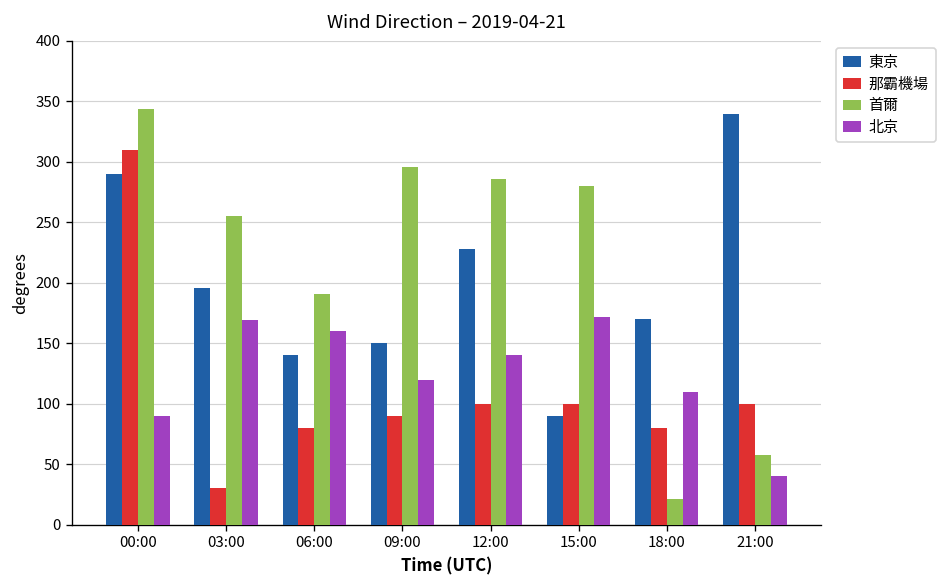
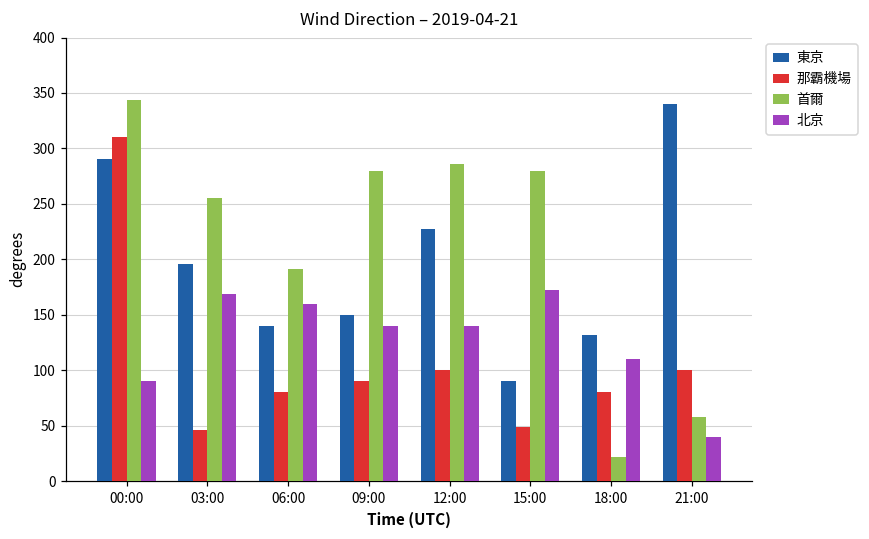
  {
    "東京": {
      "00:00": 290,
      "03:00": 196,
      "06:00": 140,
      "09:00": 150,
      "12:00": 228,
      "15:00": 90,
-     "18:00": 170,
+     "18:00": 132,
      "21:00": 340
    },
    "那霸機場": {
      "00:00": 310,
-     "03:00": 30,
+     "03:00": 46,
      "06:00": 80,
      "09:00": 90,
      "12:00": 100,
-     "15:00": 100,
+     "15:00": 49,
      "18:00": 80,
      "21:00": 100
    },
    "首爾": {
      "00:00": 344,
      "03:00": 255,
      "06:00": 191,
-     "09:00": 296,
+     "09:00": 280,
      "12:00": 286,
      "15:00": 280,
      "18:00": 21,
      "21:00": 58
    },
    "北京": {
      "00:00": 90,
      "03:00": 169,
      "06:00": 160,
-     "09:00": 120,
+     "09:00": 140,
      "12:00": 140,
      "15:00": 172,
      "18:00": 110,
      "21:00": 40
    }
  }
